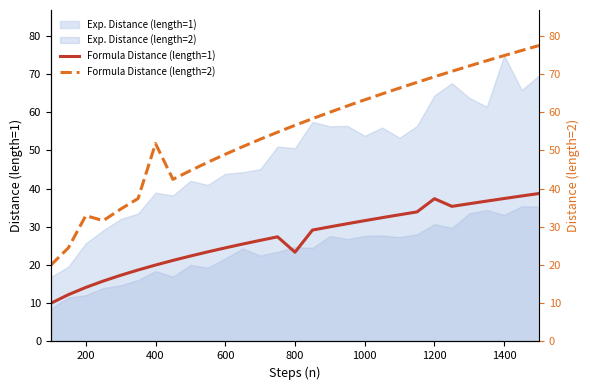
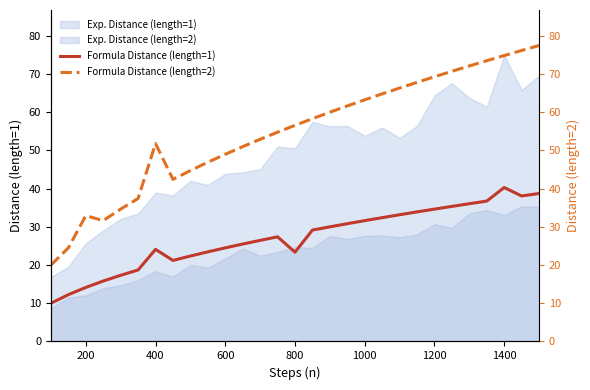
  {
    "Formula Distance (length=1)": {
      "200": 14,
-     "400": 20,
+     "400": 24,
      "600": 24,
      "800": 23,
      "1000": 32,
-     "1200": 37,
-     "1400": 37
+     "1200": 35,
+     "1400": 40
    },
    "Formula Distance (length=2)": {
      "200": 33,
      "400": 52,
      "600": 49,
      "800": 57,
      "1000": 63,
      "1200": 69
    }
  }
